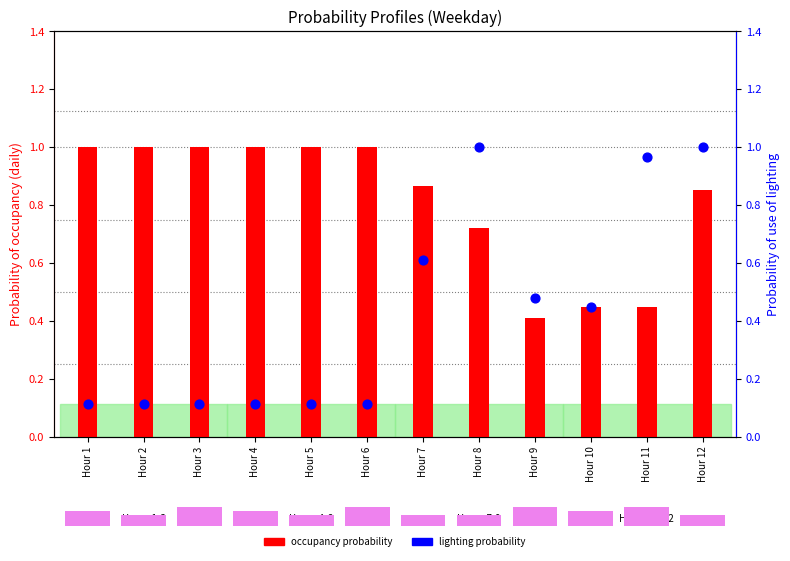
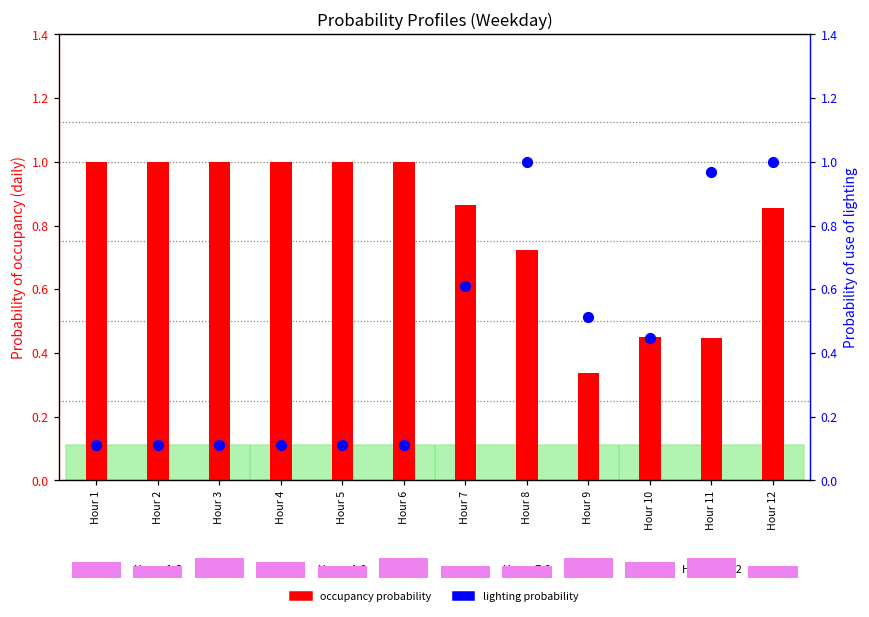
  {
    "occupancy probability": {
      "Hour 1": 1.00,
      "Hour 2": 1.00,
      "Hour 3": 1.00,
      "Hour 4": 1.00,
      "Hour 5": 1.00,
      "Hour 6": 1.00,
      "Hour 7": 0.87,
      "Hour 8": 0.72,
-     "Hour 9": 0.41,
+     "Hour 9": 0.34,
      "Hour 10": 0.45,
      "Hour 11": 0.45,
      "Hour 12": 0.85
    },
    "lighting probability": {
-     "Hour 9": 0.48
+     "Hour 9": 0.51
    }
  }
